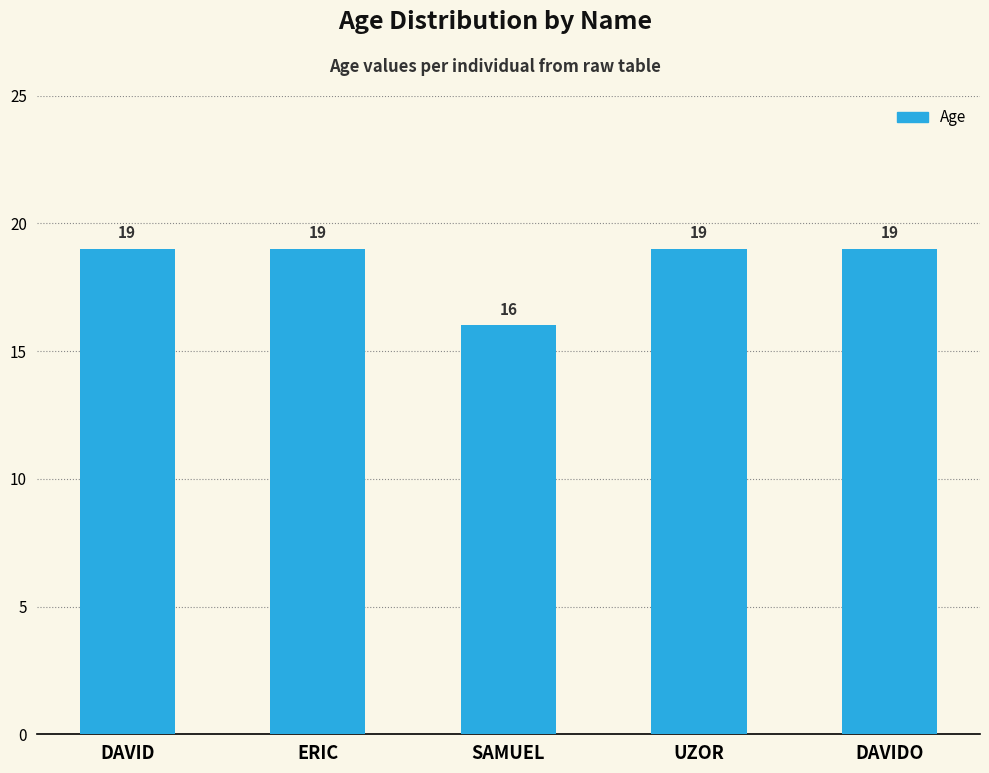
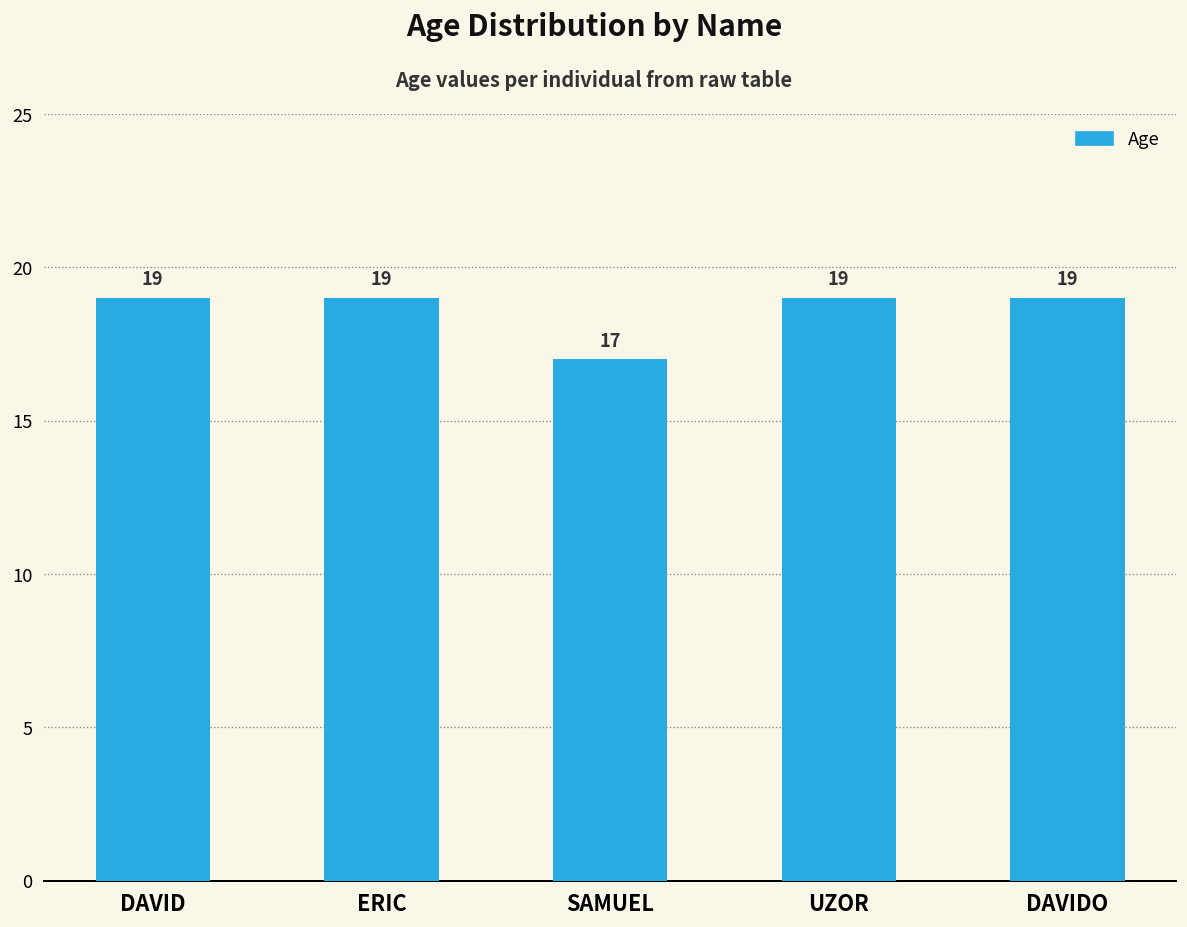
  {
    "DAVID": 19,
    "ERIC": 19,
-   "SAMUEL": 16,
+   "SAMUEL": 17,
    "UZOR": 19,
    "DAVIDO": 19
  }
